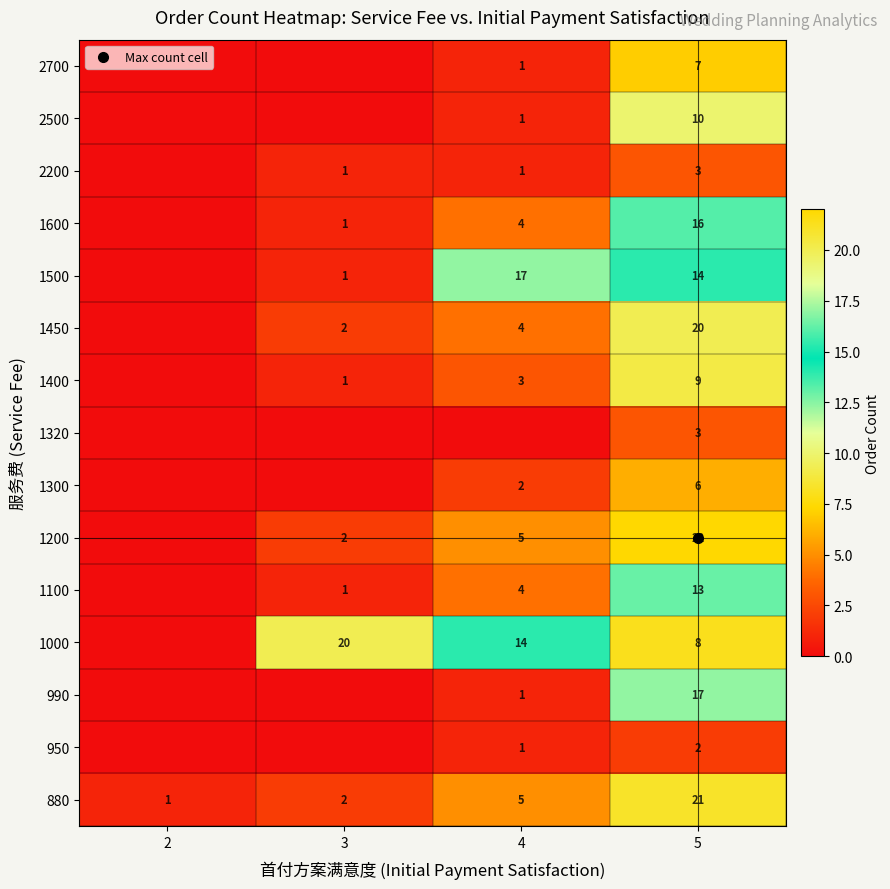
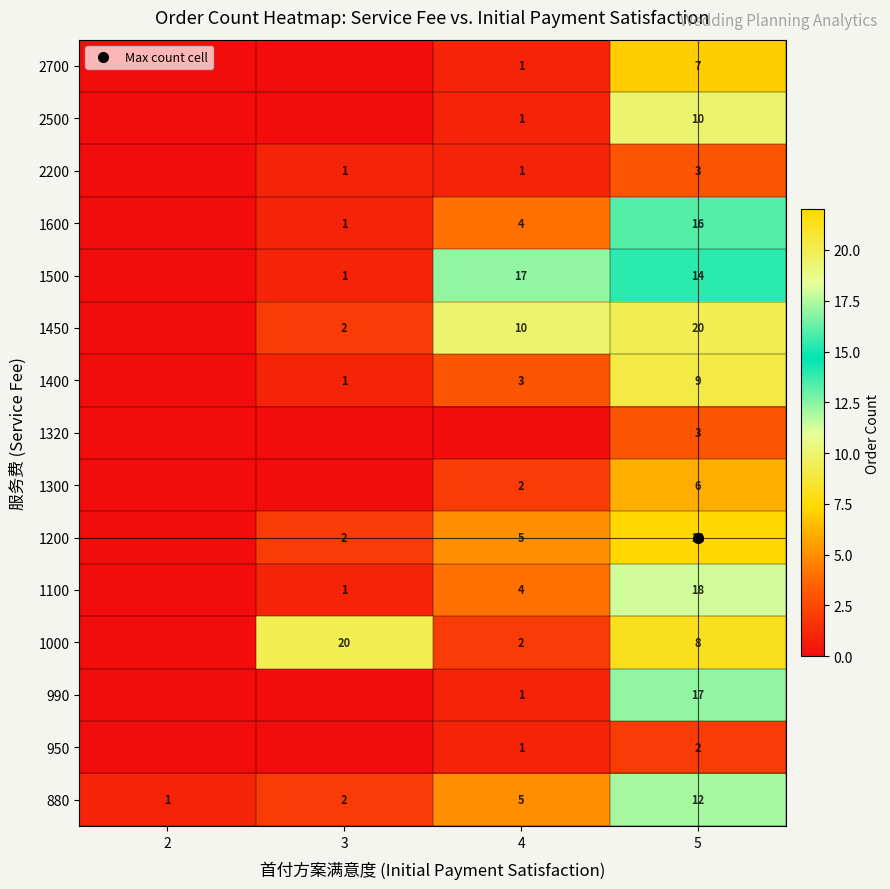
  {
    "2700": {
      "4": 1,
      "5": 7
    },
    "2500": {
      "4": 1,
      "5": 10
    },
    "2200": {
      "3": 1,
      "4": 1,
      "5": 3
    },
    "1600": {
      "3": 1,
      "4": 4,
      "5": 16
    },
    "1500": {
      "3": 1,
      "4": 17,
      "5": 14
    },
    "1450": {
      "3": 2,
-     "4": 4,
+     "4": 10,
      "5": 20
    },
    "1400": {
      "3": 1,
      "4": 3,
      "5": 9
    },
    "1320": {
      "5": 3
    },
    "1300": {
      "4": 2,
      "5": 6
    },
    "1200": {
      "3": 2,
      "4": 5
    },
    "1100": {
      "3": 1,
      "4": 4,
-     "5": 13
+     "5": 18
    },
    "1000": {
      "3": 20,
-     "4": 14,
+     "4": 2,
      "5": 8
    },
    "990": {
      "4": 1,
      "5": 17
    },
    "950": {
      "4": 1,
      "5": 2
    },
    "880": {
      "2": 1,
      "3": 2,
      "4": 5,
-     "5": 21
+     "5": 12
    }
  }
